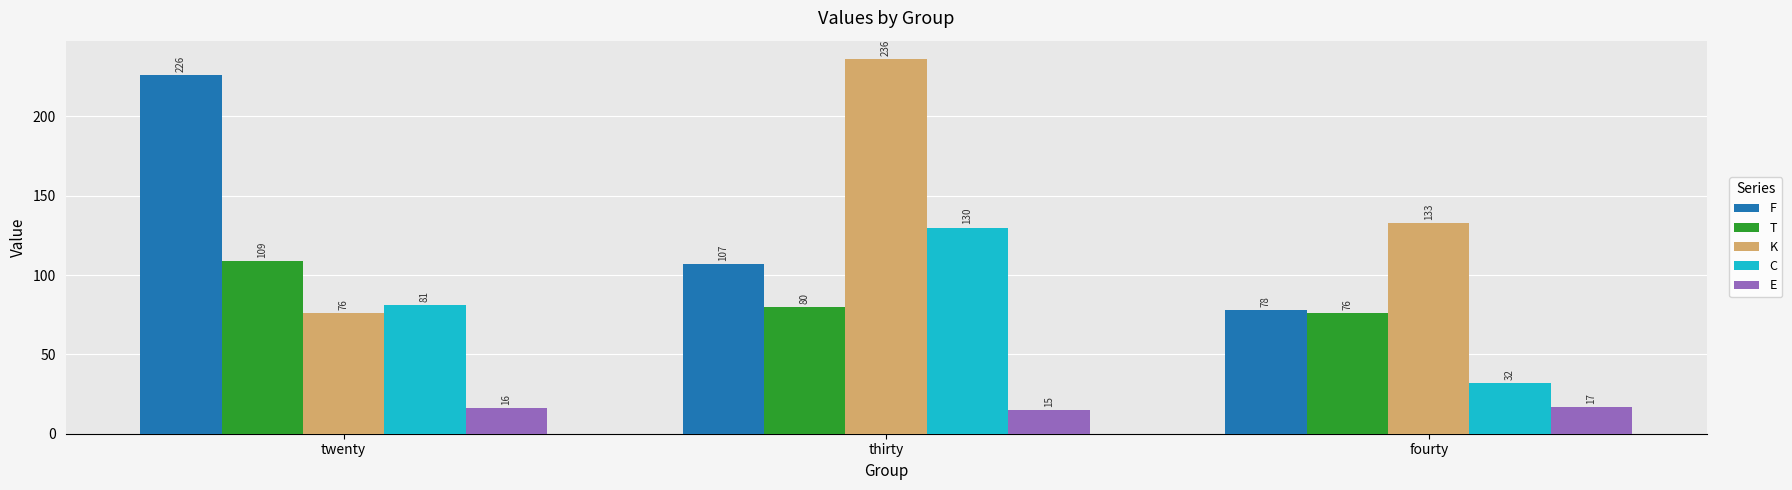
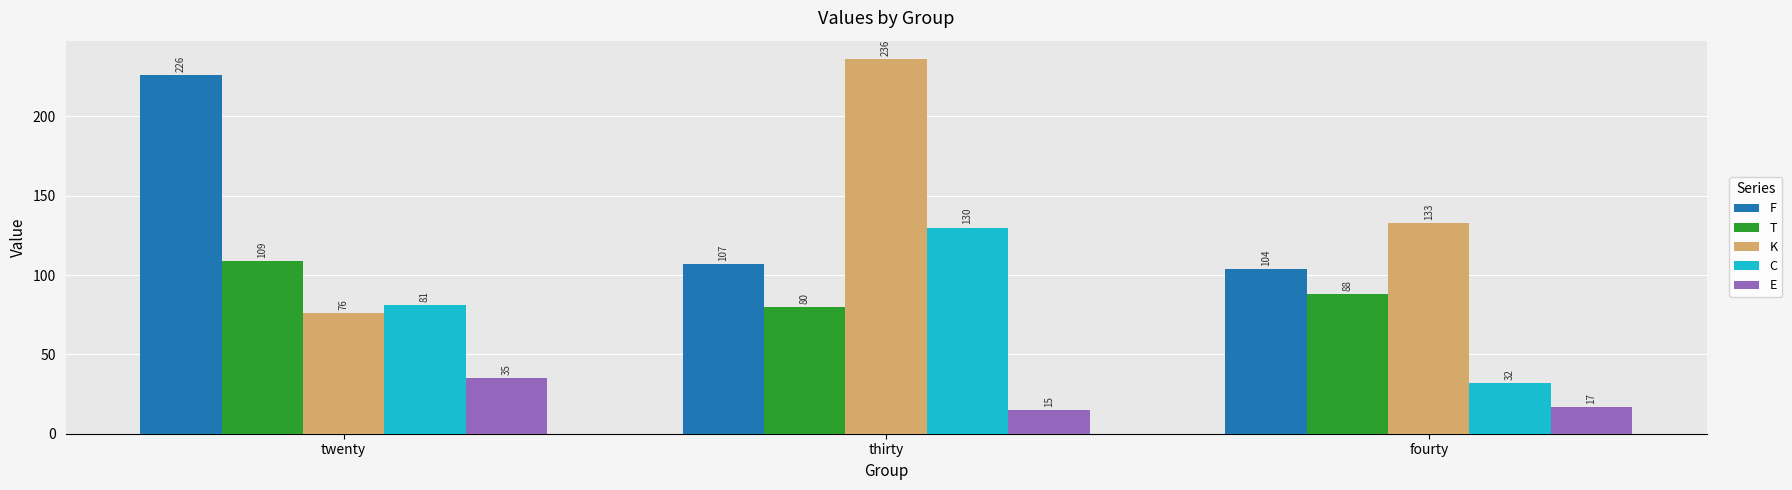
  {
    "F": {
      "twenty": 226,
      "thirty": 107,
-     "fourty": 78
+     "fourty": 104
    },
    "T": {
      "twenty": 109,
      "thirty": 80,
-     "fourty": 76
+     "fourty": 88
    },
    "K": {
      "twenty": 76,
      "thirty": 236,
      "fourty": 133
    },
    "C": {
      "twenty": 81,
      "thirty": 130,
      "fourty": 32
    },
    "E": {
-     "twenty": 16,
+     "twenty": 35,
      "thirty": 15,
      "fourty": 17
    }
  }
